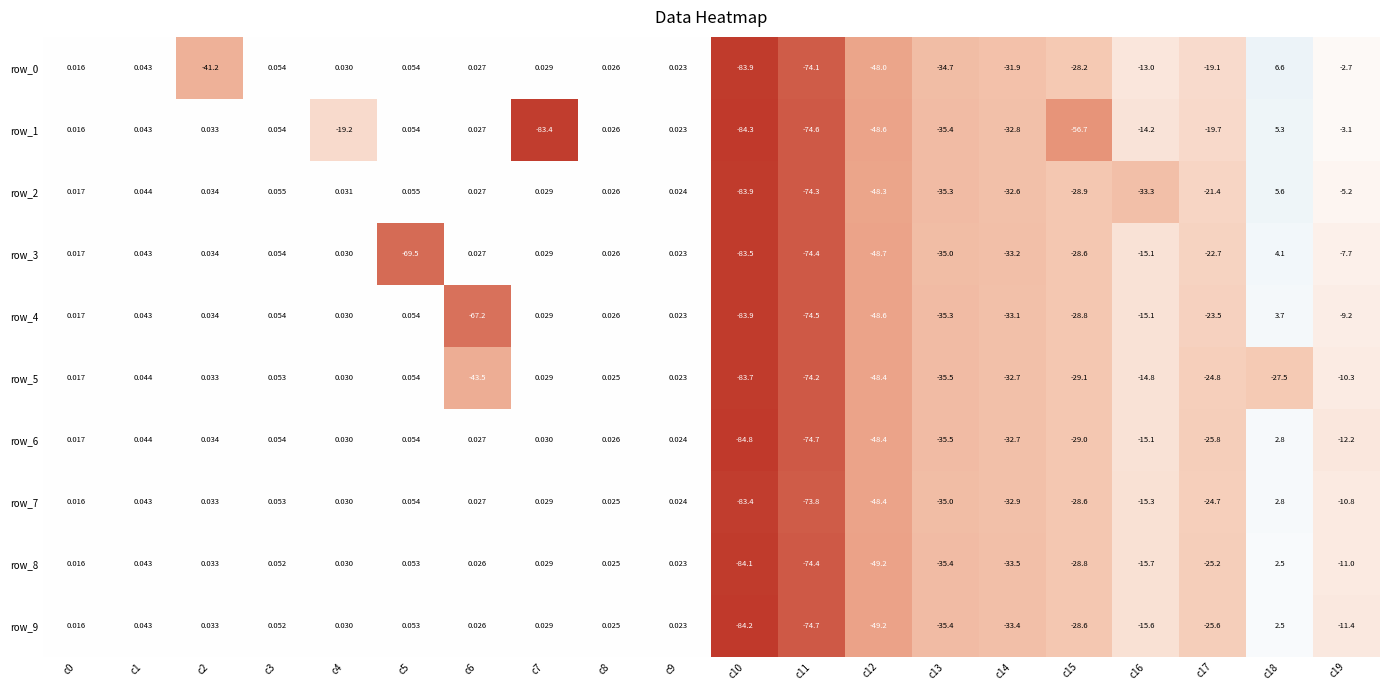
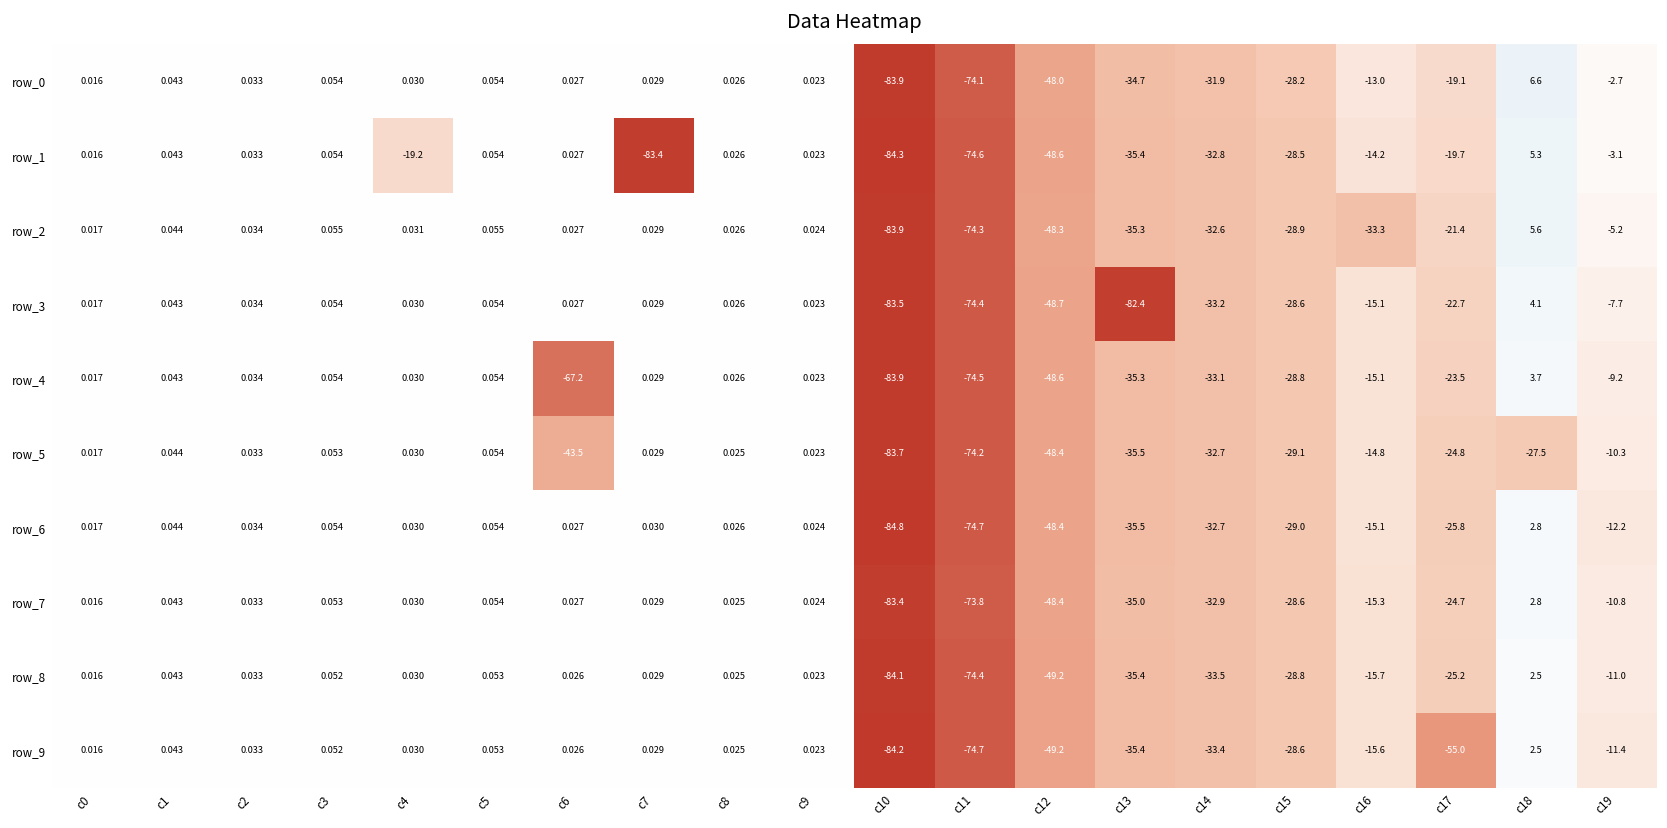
  {
    "row_0": {
      "c0": 0.016,
      "c1": 0.043,
-     "c2": -41.2,
+     "c2": 0.033,
      "c3": 0.054,
      "c4": 0.030,
      "c5": 0.054,
      "c6": 0.027,
      "c7": 0.029,
      "c8": 0.026,
      "c9": 0.023,
      "c10": -83.9,
      "c11": -74.1,
      "c12": -48.0,
      "c13": -34.7,
      "c14": -31.9,
      "c15": -28.2,
      "c16": -13.0,
      "c17": -19.1,
      "c18": 6.6,
      "c19": -2.7
    },
    "row_1": {
      "c0": 0.016,
      "c1": 0.043,
      "c2": 0.033,
      "c3": 0.054,
      "c4": -19.2,
      "c5": 0.054,
      "c6": 0.027,
      "c7": -83.4,
      "c8": 0.026,
      "c9": 0.023,
      "c10": -84.3,
      "c11": -74.6,
      "c12": -48.6,
      "c13": -35.4,
      "c14": -32.8,
-     "c15": -56.7,
+     "c15": -28.5,
      "c16": -14.2,
      "c17": -19.7,
      "c18": 5.3,
      "c19": -3.1
    },
    "row_2": {
      "c0": 0.017,
      "c1": 0.044,
      "c2": 0.034,
      "c3": 0.055,
      "c4": 0.031,
      "c5": 0.055,
      "c6": 0.027,
      "c7": 0.029,
      "c8": 0.026,
      "c9": 0.024,
      "c10": -83.9,
      "c11": -74.3,
      "c12": -48.3,
      "c13": -35.3,
      "c14": -32.6,
      "c15": -28.9,
      "c16": -33.3,
      "c17": -21.4,
      "c18": 5.6,
      "c19": -5.2
    },
    "row_3": {
      "c0": 0.017,
      "c1": 0.043,
      "c2": 0.034,
      "c3": 0.054,
      "c4": 0.030,
-     "c5": -69.5,
+     "c5": 0.054,
      "c6": 0.027,
      "c7": 0.029,
      "c8": 0.026,
      "c9": 0.023,
      "c10": -83.5,
      "c11": -74.4,
      "c12": -48.7,
-     "c13": -35.0,
+     "c13": -82.4,
      "c14": -33.2,
      "c15": -28.6,
      "c16": -15.1,
      "c17": -22.7,
      "c18": 4.1,
      "c19": -7.7
    },
    "row_4": {
      "c0": 0.017,
      "c1": 0.043,
      "c2": 0.034,
      "c3": 0.054,
      "c4": 0.030,
      "c5": 0.054,
      "c6": -67.2,
      "c7": 0.029,
      "c8": 0.026,
      "c9": 0.023,
      "c10": -83.9,
      "c11": -74.5,
      "c12": -48.6,
      "c13": -35.3,
      "c14": -33.1,
      "c15": -28.8,
      "c16": -15.1,
      "c17": -23.5,
      "c18": 3.7,
      "c19": -9.2
    },
    "row_5": {
      "c0": 0.017,
      "c1": 0.044,
      "c2": 0.033,
      "c3": 0.053,
      "c4": 0.030,
      "c5": 0.054,
      "c6": -43.5,
      "c7": 0.029,
      "c8": 0.025,
      "c9": 0.023,
      "c10": -83.7,
      "c11": -74.2,
      "c12": -48.4,
      "c13": -35.5,
      "c14": -32.7,
      "c15": -29.1,
      "c16": -14.8,
      "c17": -24.8,
      "c18": -27.5,
      "c19": -10.3
    },
    "row_6": {
      "c0": 0.017,
      "c1": 0.044,
      "c2": 0.034,
      "c3": 0.054,
      "c4": 0.030,
      "c5": 0.054,
      "c6": 0.027,
      "c7": 0.030,
      "c8": 0.026,
      "c9": 0.024,
      "c10": -84.8,
      "c11": -74.7,
      "c12": -48.4,
      "c13": -35.5,
      "c14": -32.7,
      "c15": -29.0,
      "c16": -15.1,
      "c17": -25.8,
      "c18": 2.8,
      "c19": -12.2
    },
    "row_7": {
      "c0": 0.016,
      "c1": 0.043,
      "c2": 0.033,
      "c3": 0.053,
      "c4": 0.030,
      "c5": 0.054,
      "c6": 0.027,
      "c7": 0.029,
      "c8": 0.025,
      "c9": 0.024,
      "c10": -83.4,
      "c11": -73.8,
      "c12": -48.4,
      "c13": -35.0,
      "c14": -32.9,
      "c15": -28.6,
      "c16": -15.3,
      "c17": -24.7,
      "c18": 2.8,
      "c19": -10.8
    },
    "row_8": {
      "c0": 0.016,
      "c1": 0.043,
      "c2": 0.033,
      "c3": 0.052,
      "c4": 0.030,
      "c5": 0.053,
      "c6": 0.026,
      "c7": 0.029,
      "c8": 0.025,
      "c9": 0.023,
      "c10": -84.1,
      "c11": -74.4,
      "c12": -49.2,
      "c13": -35.4,
      "c14": -33.5,
      "c15": -28.8,
      "c16": -15.7,
      "c17": -25.2,
      "c18": 2.5,
      "c19": -11.0
    },
    "row_9": {
      "c0": 0.016,
      "c1": 0.043,
      "c2": 0.033,
      "c3": 0.052,
      "c4": 0.030,
      "c5": 0.053,
      "c6": 0.026,
      "c7": 0.029,
      "c8": 0.025,
      "c9": 0.023,
      "c10": -84.2,
      "c11": -74.7,
      "c12": -49.2,
      "c13": -35.4,
      "c14": -33.4,
      "c15": -28.6,
      "c16": -15.6,
-     "c17": -25.6,
+     "c17": -55.0,
      "c18": 2.5,
      "c19": -11.4
    }
  }
